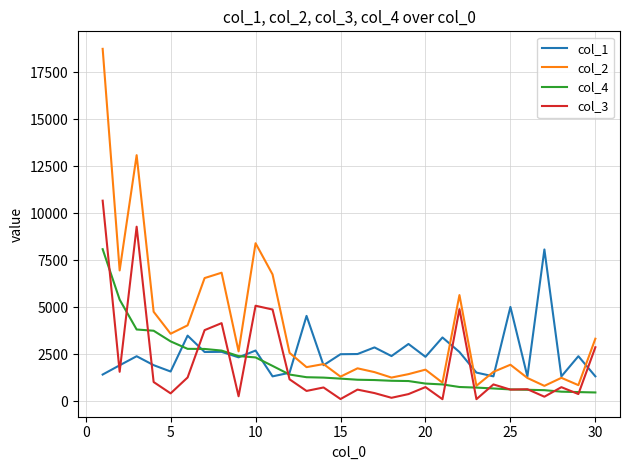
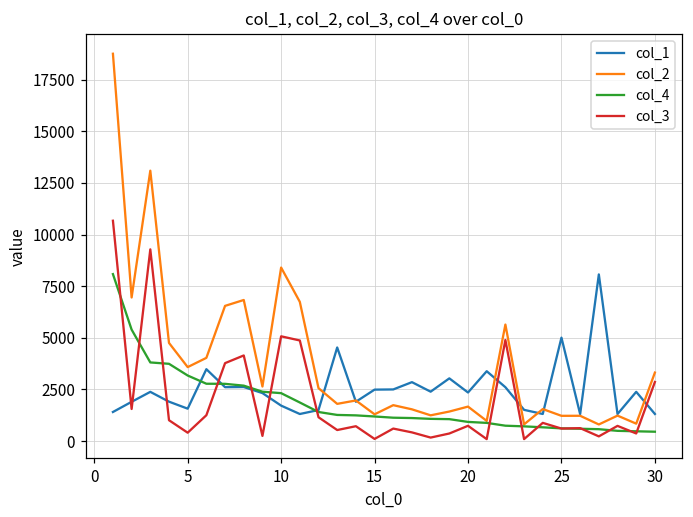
  {
    "col_1": {
      "5": 1600,
-     "10": 2700,
+     "10": 1700,
      "15": 2500,
      "20": 2400,
      "25": 5000,
      "30": 1300
    },
    "col_2": {
      "5": 3600,
      "10": 8400,
      "20": 1700,
-     "25": 1900,
+     "25": 1200,
      "30": 3300
    },
    "col_4": {
      "5": 3200,
      "10": 2300,
      "20": 900,
      "30": 500
    },
    "col_3": {
      "5": 400,
      "10": 5100,
      "15": 100,
      "20": 700,
      "30": 2900
    }
  }
